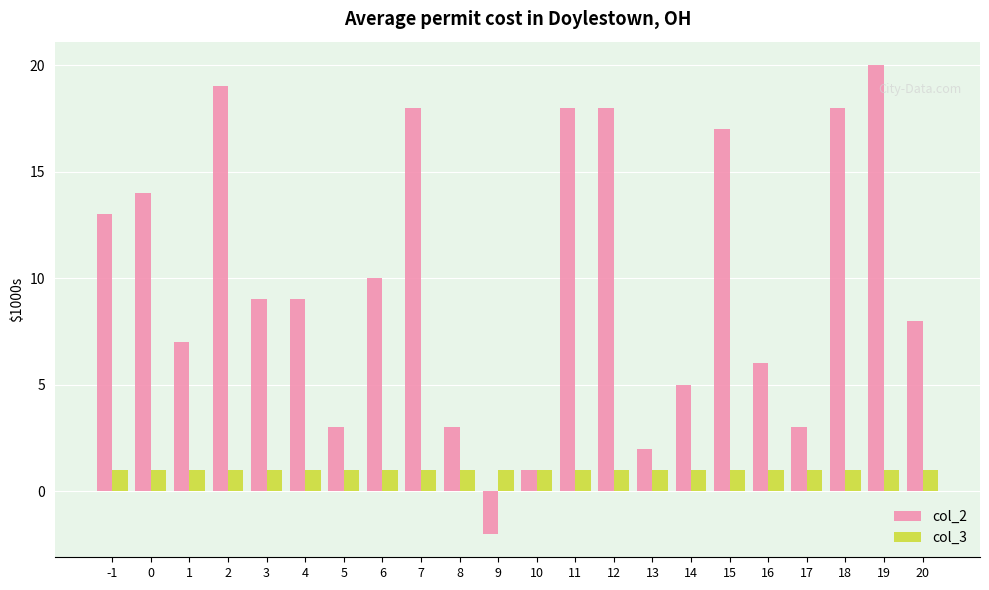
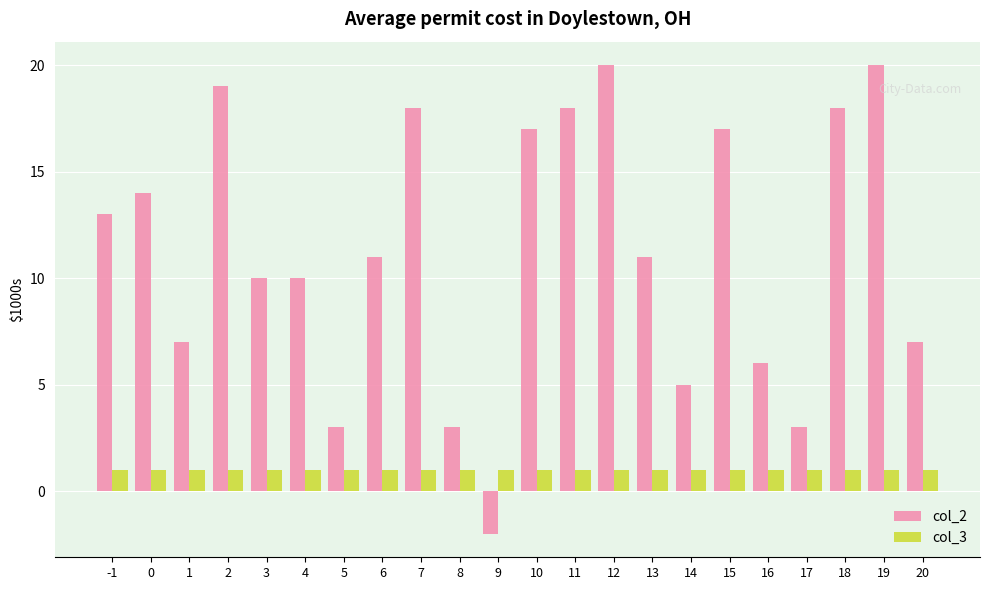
  {
    "col_2": {
      "-1": 13,
      "0": 14,
      "1": 7,
      "2": 19,
-     "3": 9,
-     "4": 9,
+     "3": 10,
+     "4": 10,
      "5": 3,
-     "6": 10,
+     "6": 11,
      "7": 18,
      "8": 3,
      "9": -2,
-     "10": 1,
+     "10": 17,
      "11": 18,
-     "12": 18,
-     "13": 2,
+     "12": 20,
+     "13": 11,
      "14": 5,
      "15": 17,
      "16": 6,
      "17": 3,
      "18": 18,
      "19": 20,
-     "20": 8
+     "20": 7
    },
    "col_3": {
      "-1": 1,
      "0": 1,
      "1": 1,
      "2": 1,
      "3": 1,
      "4": 1,
      "5": 1,
      "6": 1,
      "7": 1,
      "8": 1,
      "9": 1,
      "10": 1,
      "11": 1,
      "12": 1,
      "13": 1,
      "14": 1,
      "15": 1,
      "16": 1,
      "17": 1,
      "18": 1,
      "19": 1,
      "20": 1
    }
  }
